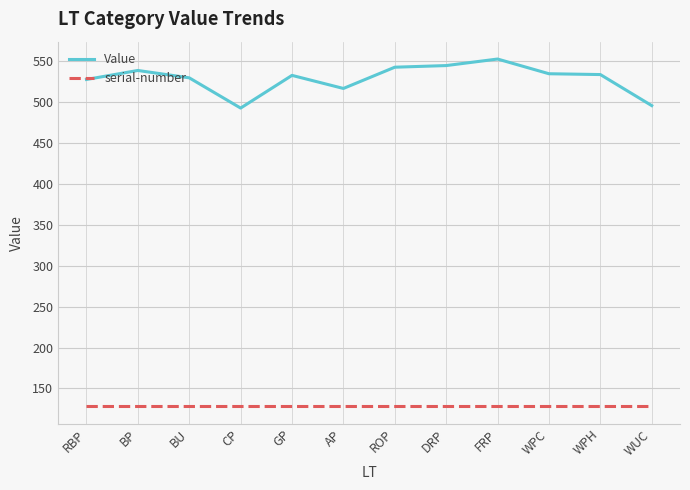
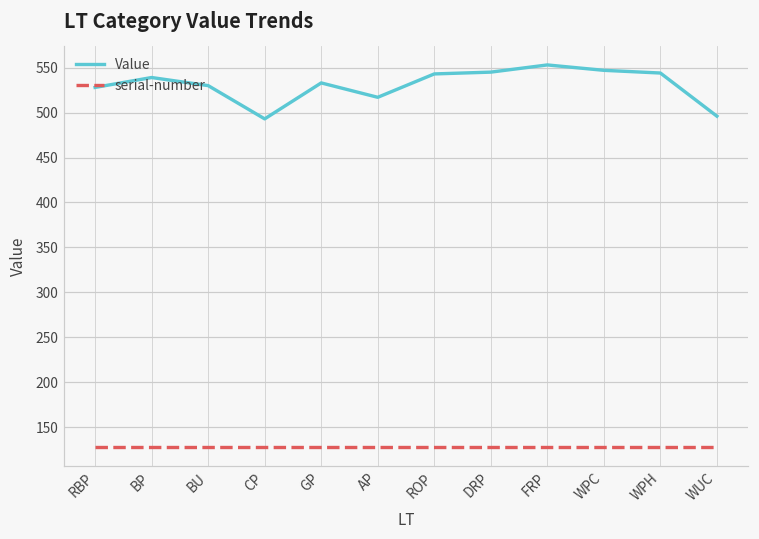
  {
    "Value": {
      "RBP": 530,
      "BP": 540,
      "BU": 530,
      "CP": 490,
      "GP": 530,
      "AP": 520,
      "ROP": 540,
      "DRP": 550,
      "FRP": 550,
-     "WPC": 540,
-     "WPH": 530,
+     "WPC": 550,
+     "WPH": 540,
      "WUC": 500
    },
    "serial-number": {
      "RBP": 130,
      "BP": 130,
      "BU": 130,
      "CP": 130,
      "GP": 130,
      "AP": 130,
      "ROP": 130,
      "DRP": 130,
      "FRP": 130,
      "WPC": 130,
      "WPH": 130,
      "WUC": 130
    }
  }
